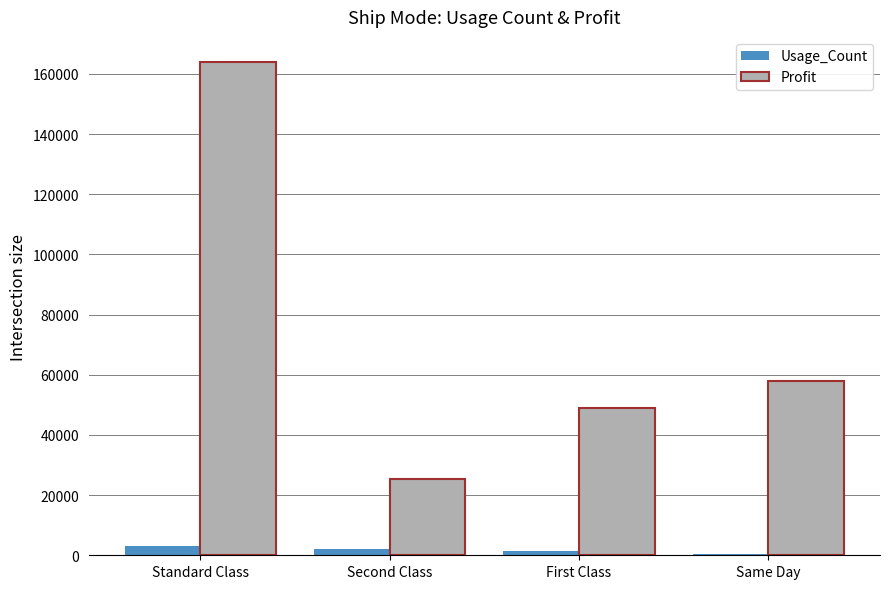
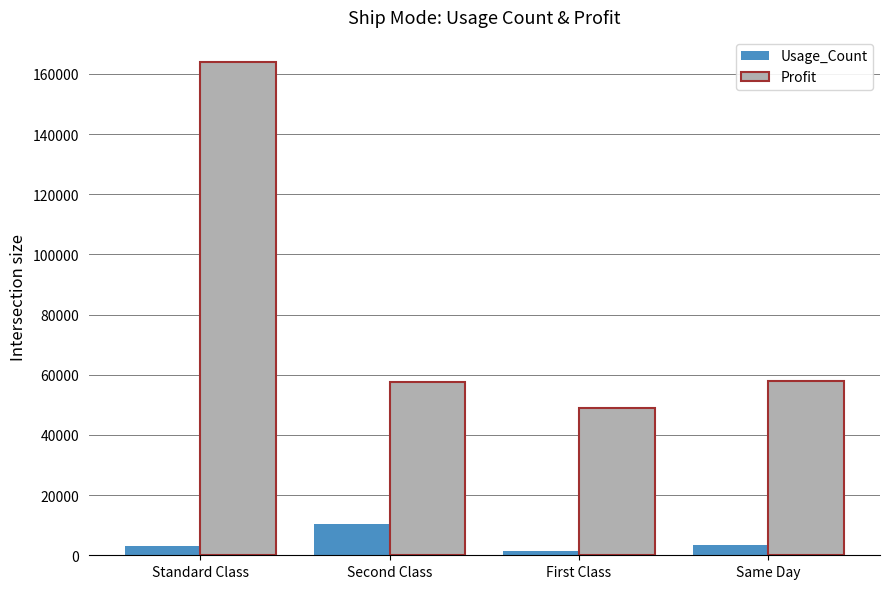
  {
    "Usage_Count": {
      "Standard Class": 3000,
-     "Second Class": 2000,
+     "Second Class": 10000,
      "First Class": 2000,
-     "Same Day": 1000
+     "Same Day": 4000
    },
    "Profit": {
      "Standard Class": 164000,
-     "Second Class": 25000,
+     "Second Class": 57000,
      "First Class": 49000,
      "Same Day": 58000
    }
  }
